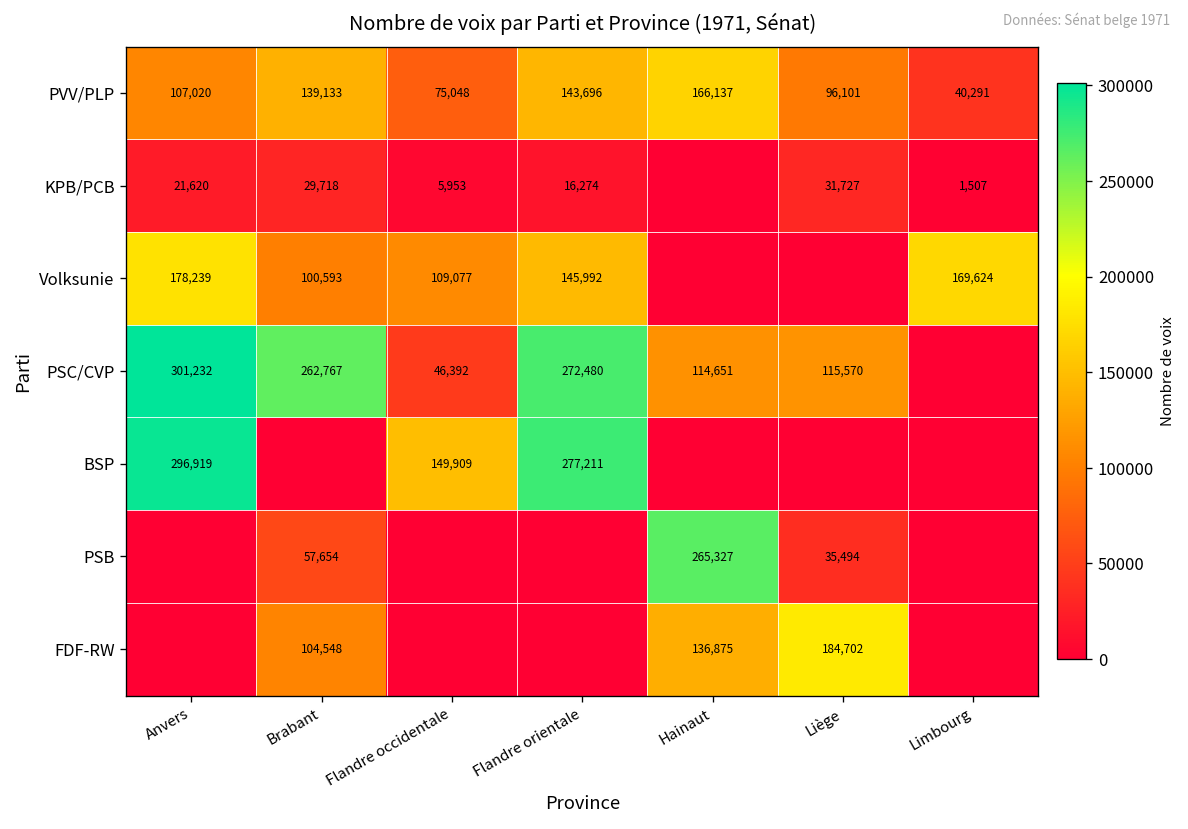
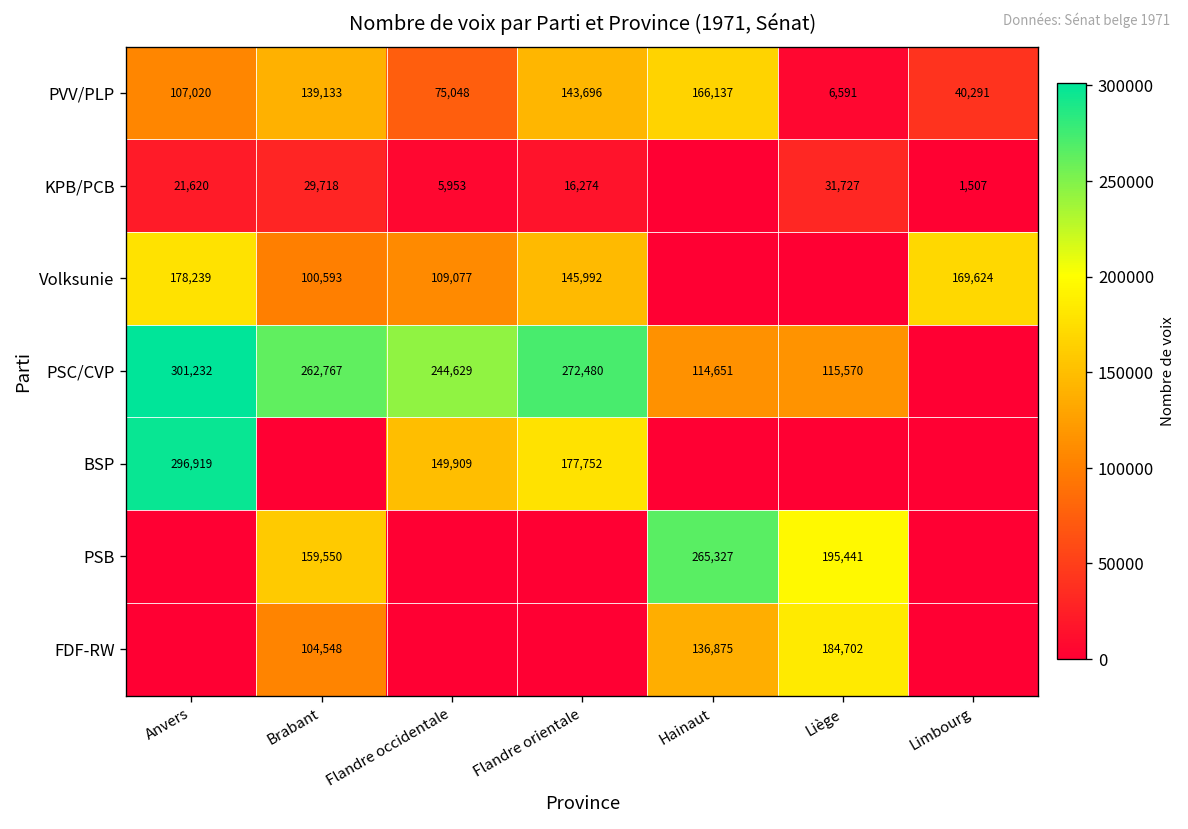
  {
    "PVV/PLP": {
      "Anvers": "107,020",
      "Brabant": "139,133",
      "Flandre occidentale": "75,048",
      "Flandre orientale": "143,696",
      "Hainaut": "166,137",
-     "Liège": "96,101",
+     "Liège": "6,591",
      "Limbourg": "40,291"
    },
    "KPB/PCB": {
      "Anvers": "21,620",
      "Brabant": "29,718",
      "Flandre occidentale": "5,953",
      "Flandre orientale": "16,274",
      "Liège": "31,727",
      "Limbourg": "1,507"
    },
    "Volksunie": {
      "Anvers": "178,239",
      "Brabant": "100,593",
      "Flandre occidentale": "109,077",
      "Flandre orientale": "145,992",
      "Limbourg": "169,624"
    },
    "PSC/CVP": {
      "Anvers": "301,232",
      "Brabant": "262,767",
-     "Flandre occidentale": "46,392",
+     "Flandre occidentale": "244,629",
      "Flandre orientale": "272,480",
      "Hainaut": "114,651",
      "Liège": "115,570"
    },
    "BSP": {
      "Anvers": "296,919",
      "Flandre occidentale": "149,909",
-     "Flandre orientale": "277,211"
+     "Flandre orientale": "177,752"
    },
    "PSB": {
-     "Brabant": "57,654",
+     "Brabant": "159,550",
      "Hainaut": "265,327",
-     "Liège": "35,494"
+     "Liège": "195,441"
    },
    "FDF-RW": {
      "Brabant": "104,548",
      "Hainaut": "136,875",
      "Liège": "184,702"
    }
  }
